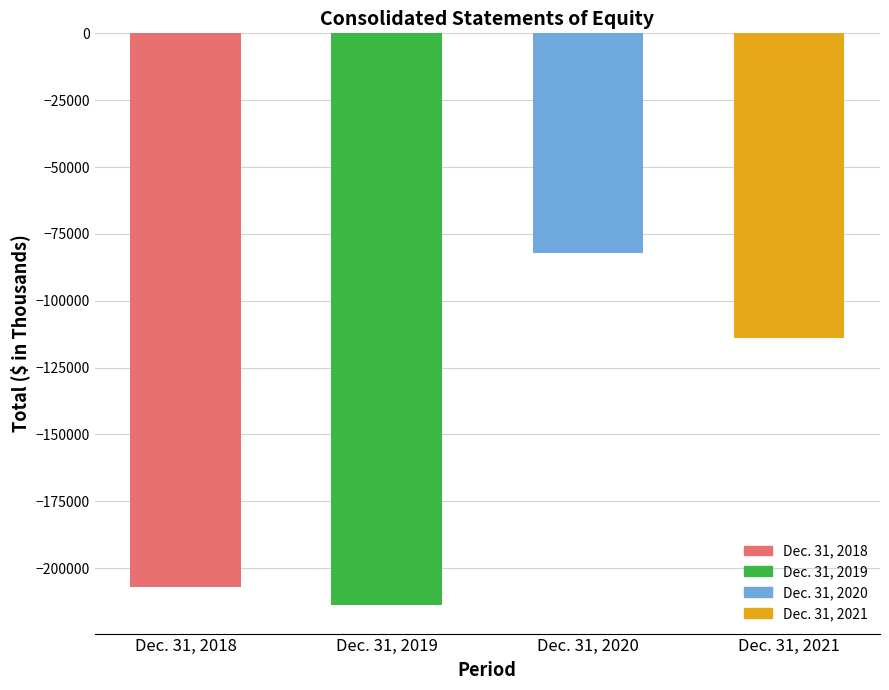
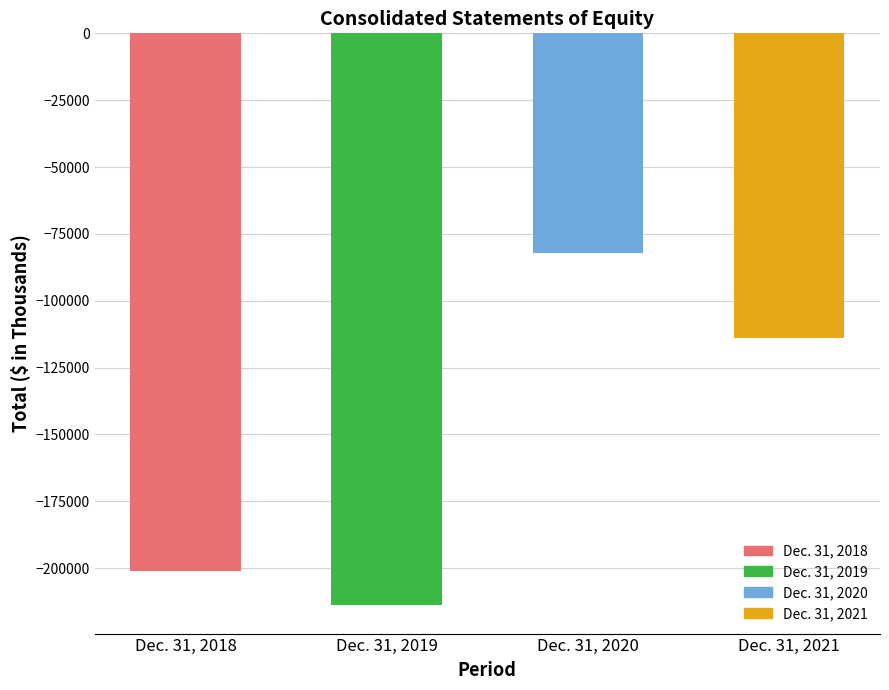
  {
-   "Dec. 31, 2018": -207000,
+   "Dec. 31, 2018": -201000,
    "Dec. 31, 2019": -214000,
    "Dec. 31, 2020": -82000,
    "Dec. 31, 2021": -114000
  }
